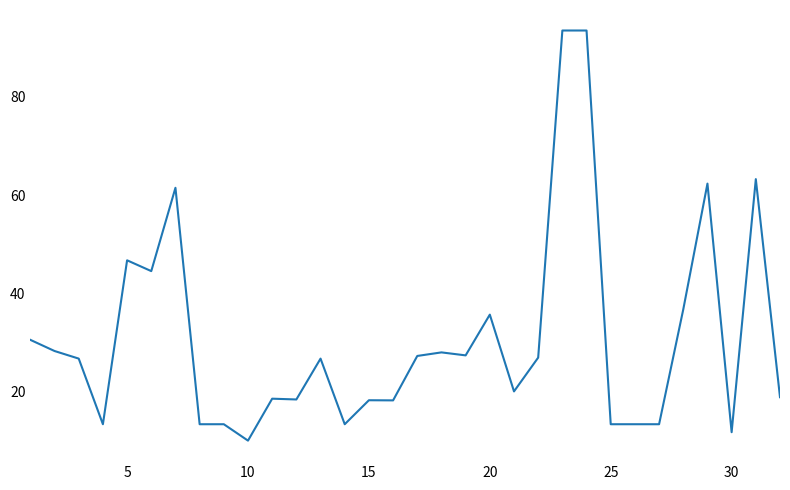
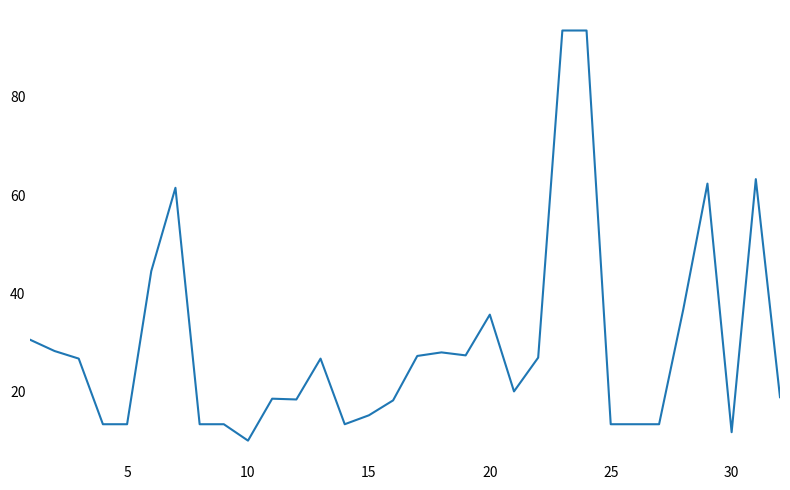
  {
-   "5": 47,
+   "5": 13,
    "10": 10,
-   "15": 18,
+   "15": 15,
    "20": 36,
    "25": 13,
    "30": 12
  }
